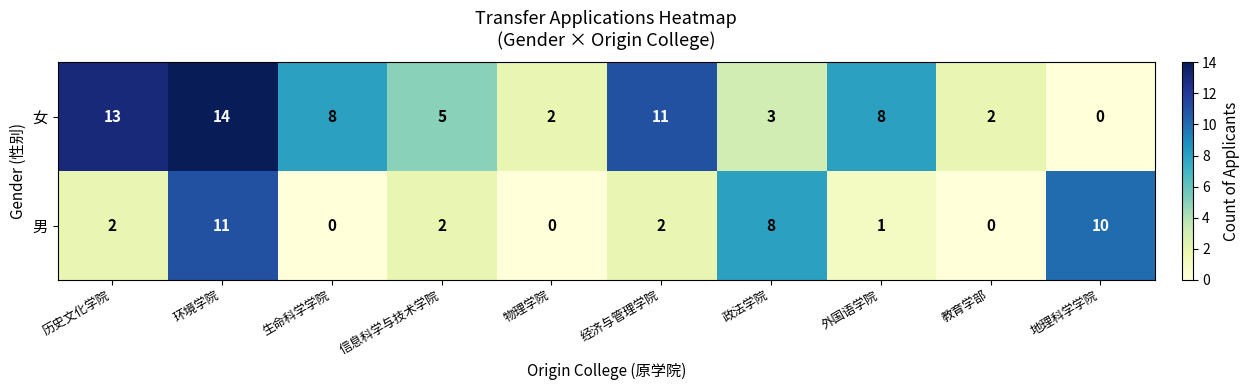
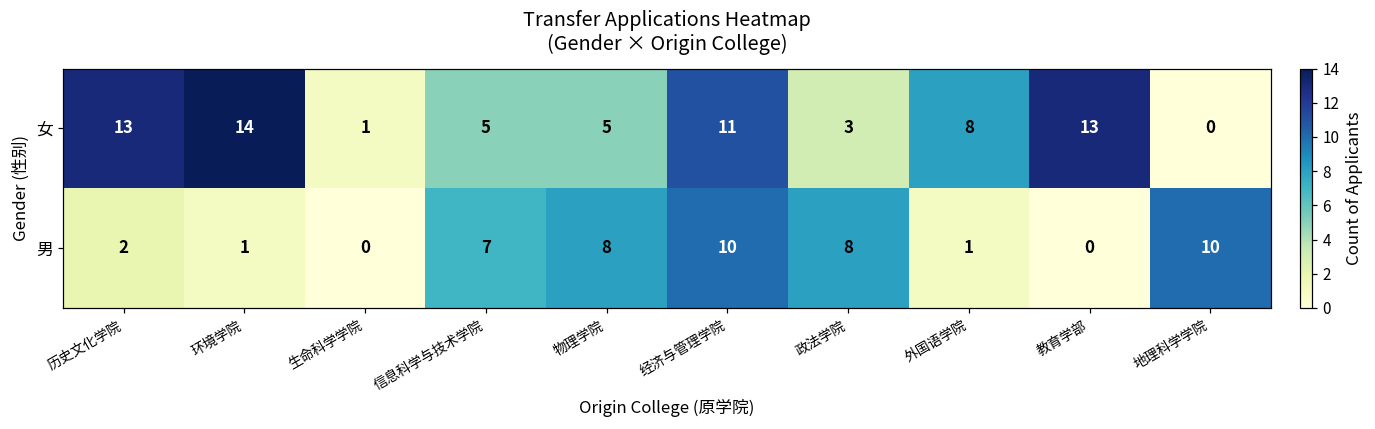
  {
    "女": {
      "历史文化学院": 13,
      "环境学院": 14,
-     "生命科学学院": 8,
+     "生命科学学院": 1,
      "信息科学与技术学院": 5,
-     "物理学院": 2,
+     "物理学院": 5,
      "经济与管理学院": 11,
      "政法学院": 3,
      "外国语学院": 8,
-     "教育学部": 2,
+     "教育学部": 13,
      "地理科学学院": 0
    },
    "男": {
      "历史文化学院": 2,
-     "环境学院": 11,
+     "环境学院": 1,
      "生命科学学院": 0,
-     "信息科学与技术学院": 2,
-     "物理学院": 0,
-     "经济与管理学院": 2,
+     "信息科学与技术学院": 7,
+     "物理学院": 8,
+     "经济与管理学院": 10,
      "政法学院": 8,
      "外国语学院": 1,
      "教育学部": 0,
      "地理科学学院": 10
    }
  }
